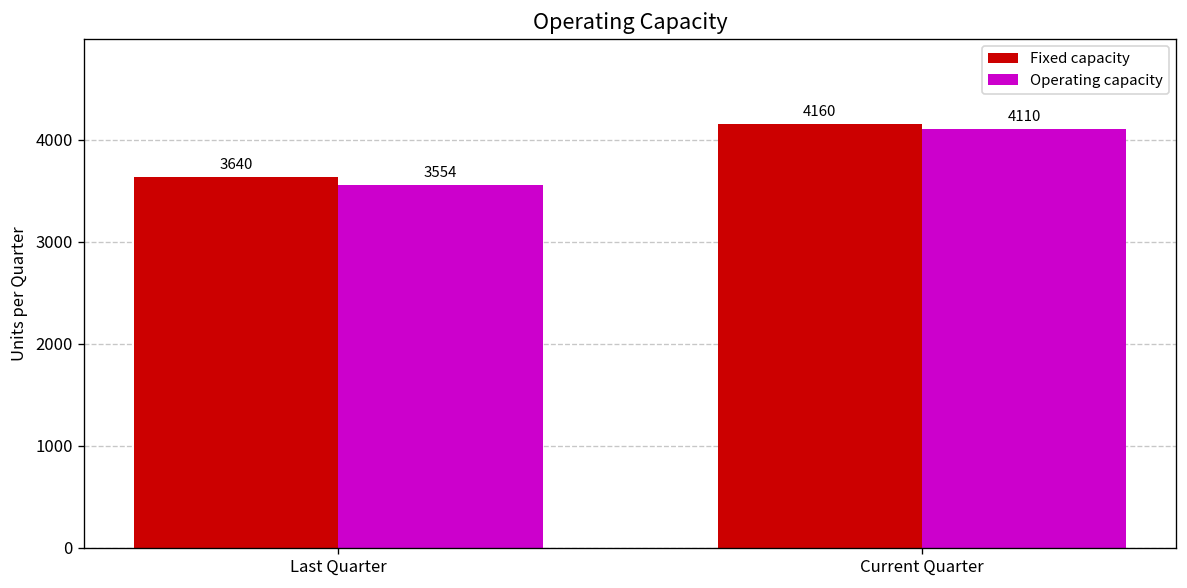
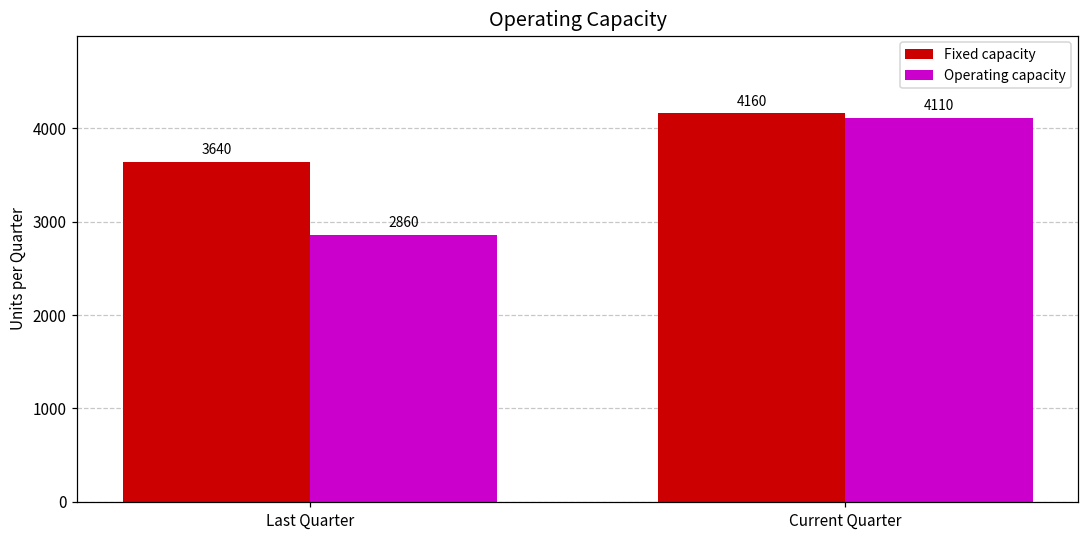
  {
    "Fixed capacity": {
      "Last Quarter": 3640,
      "Current Quarter": 4160
    },
    "Operating capacity": {
-     "Last Quarter": 3554,
+     "Last Quarter": 2860,
      "Current Quarter": 4110
    }
  }
